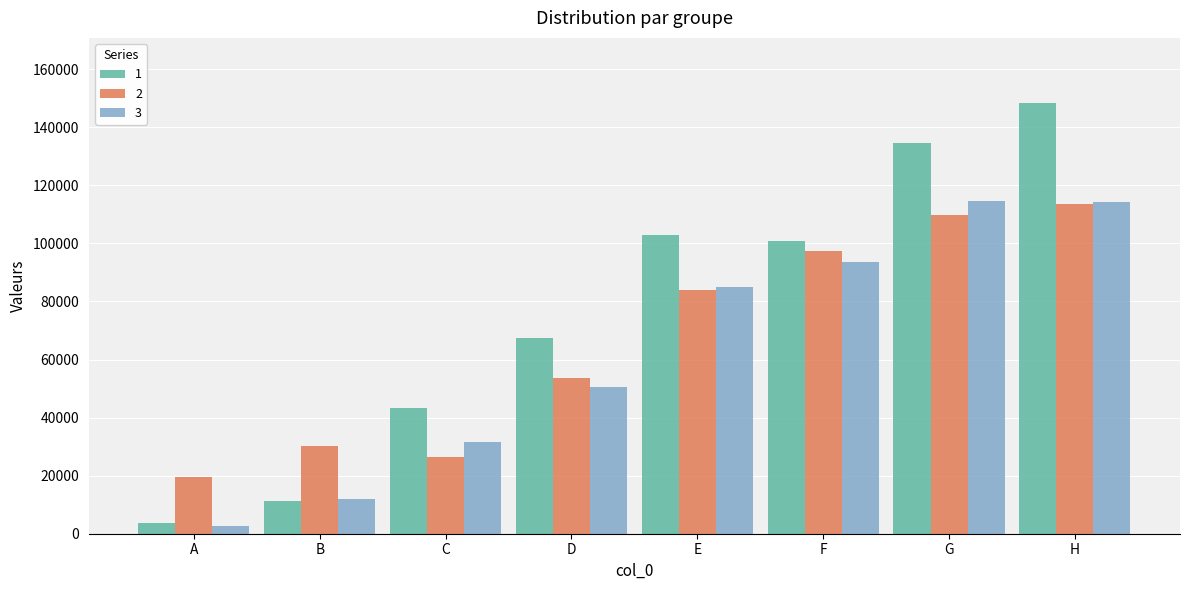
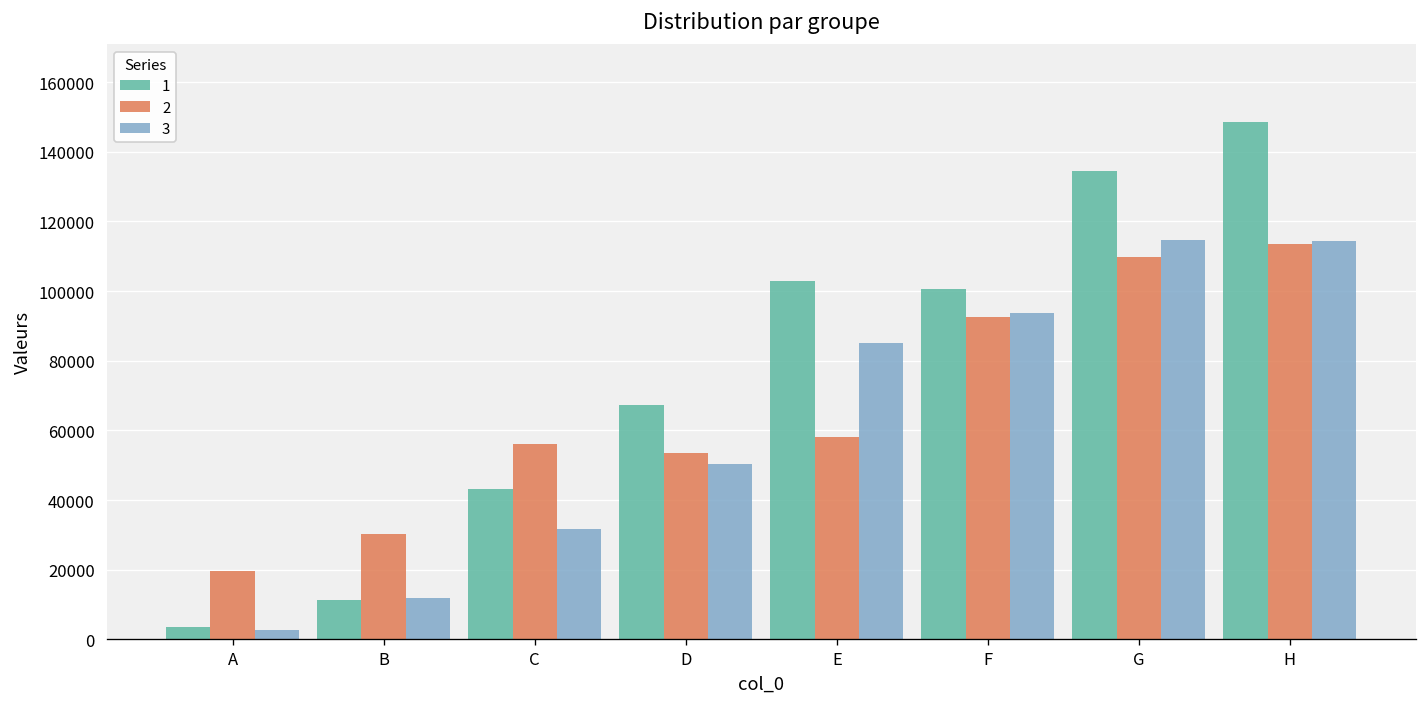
  {
    "2": {
      "A": 20000,
      "B": 30000,
-     "C": 26000,
+     "C": 56000,
      "D": 54000,
-     "E": 84000,
-     "F": 97000,
+     "E": 58000,
+     "F": 93000,
      "G": 110000,
      "H": 114000
    }
  }
